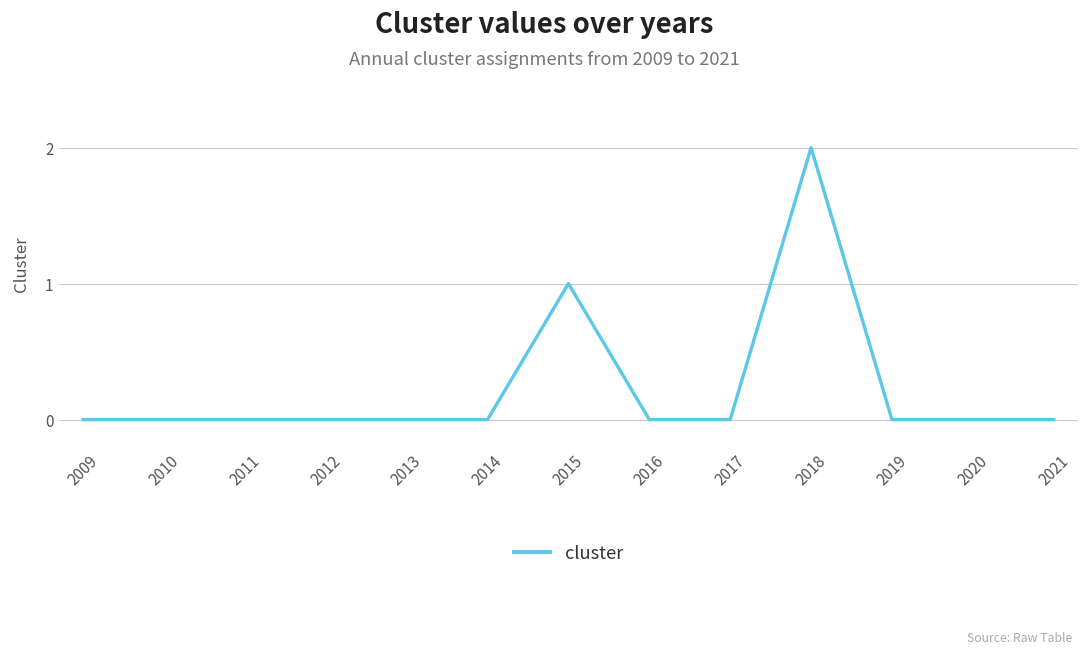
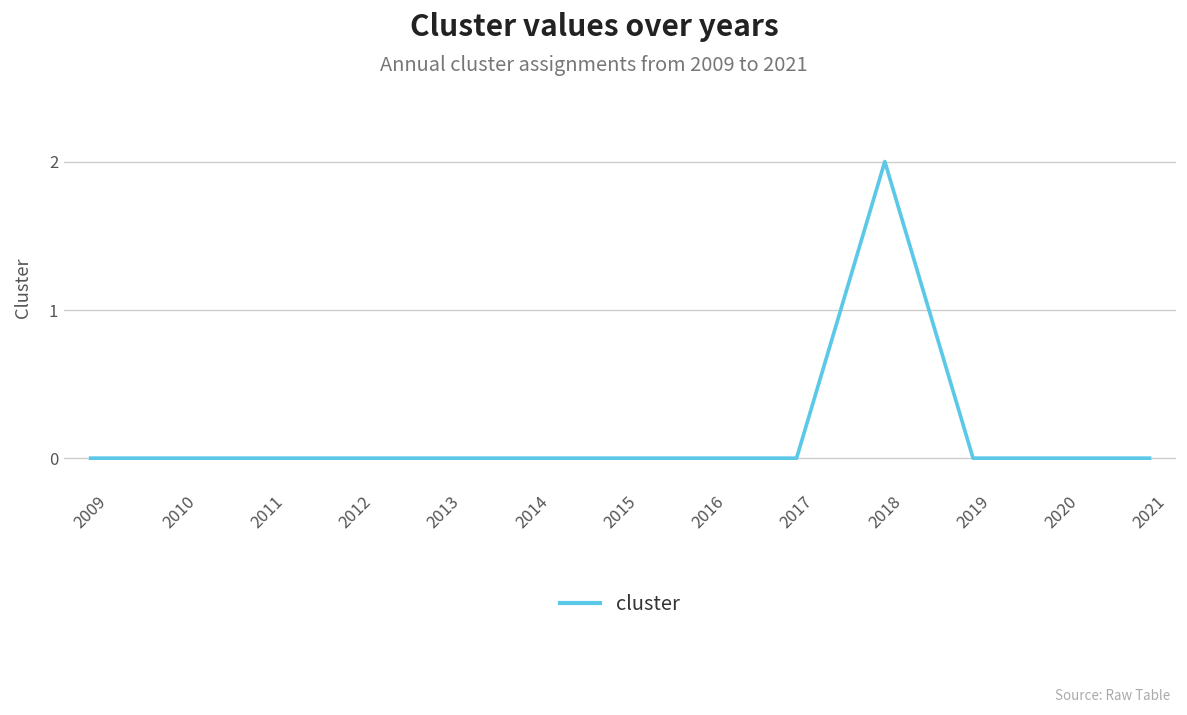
  {
    "2009": 0,
    "2010": 0,
    "2011": 0,
    "2012": 0,
    "2013": 0,
    "2014": 0,
-   "2015": 1,
+   "2015": 0,
    "2016": 0,
    "2017": 0,
    "2018": 2,
    "2019": 0,
    "2020": 0,
    "2021": 0
  }
